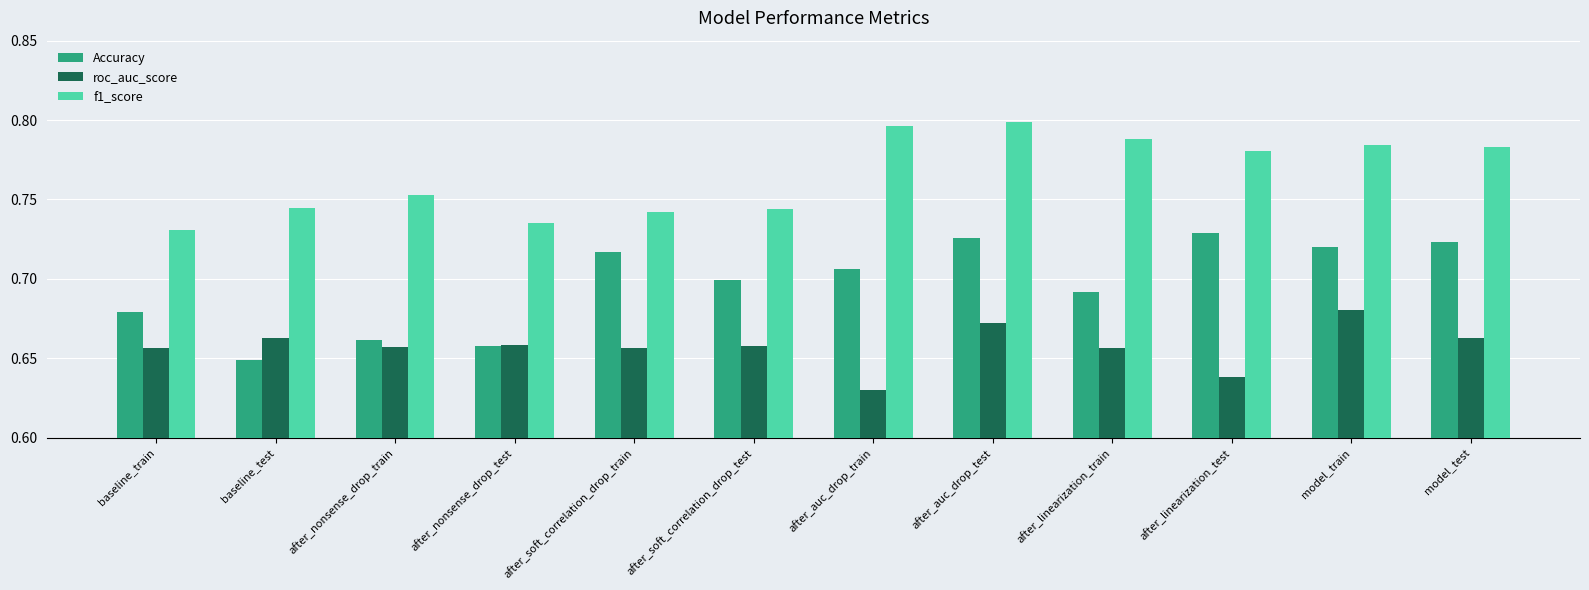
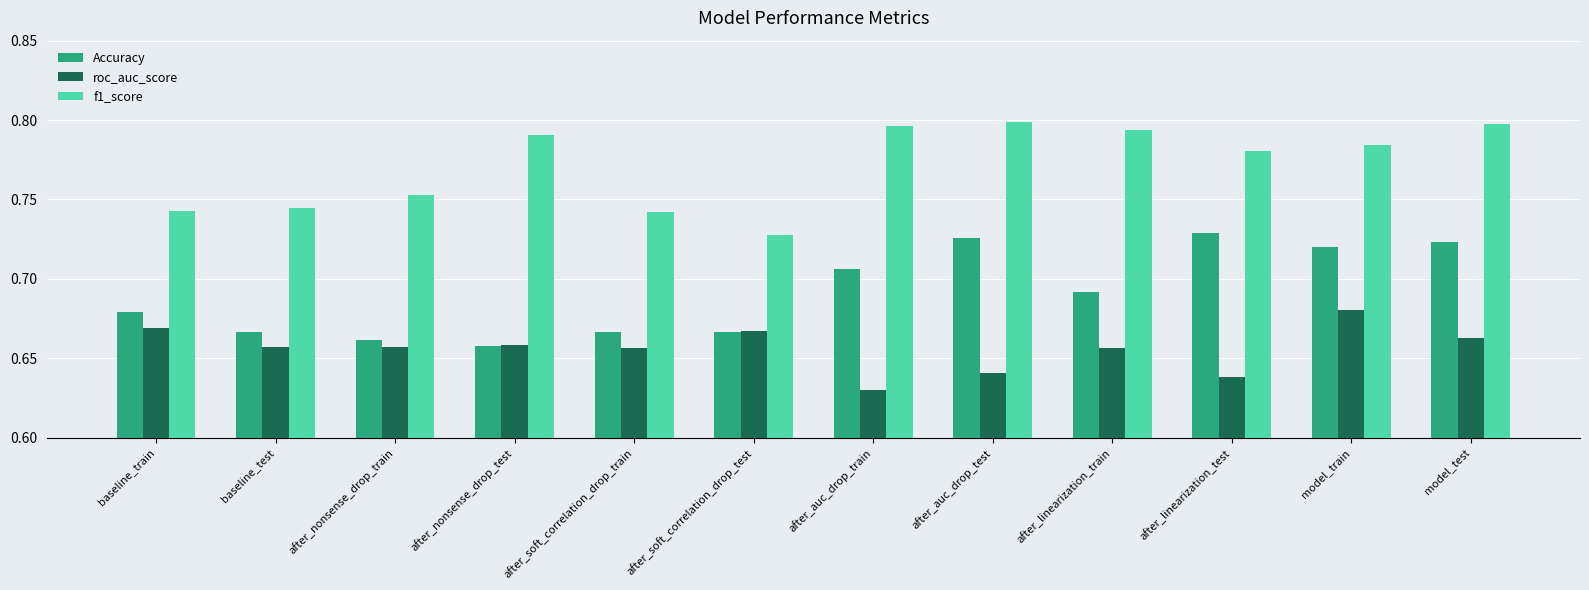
  {
    "Accuracy": {
      "baseline_train": 0.679,
-     "baseline_test": 0.649,
+     "baseline_test": 0.667,
      "after_nonsense_drop_train": 0.662,
      "after_nonsense_drop_test": 0.658,
-     "after_soft_correlation_drop_train": 0.717,
-     "after_soft_correlation_drop_test": 0.699,
+     "after_soft_correlation_drop_train": 0.666,
+     "after_soft_correlation_drop_test": 0.667,
      "after_auc_drop_train": 0.706,
      "after_auc_drop_test": 0.726,
      "after_linearization_train": 0.692,
      "after_linearization_test": 0.729,
      "model_train": 0.720,
      "model_test": 0.723
    },
    "roc_auc_score": {
-     "baseline_train": 0.656,
-     "baseline_test": 0.663,
+     "baseline_train": 0.669,
+     "baseline_test": 0.657,
      "after_nonsense_drop_train": 0.657,
      "after_nonsense_drop_test": 0.659,
      "after_soft_correlation_drop_train": 0.656,
-     "after_soft_correlation_drop_test": 0.658,
+     "after_soft_correlation_drop_test": 0.667,
      "after_auc_drop_train": 0.630,
-     "after_auc_drop_test": 0.673,
+     "after_auc_drop_test": 0.641,
      "after_linearization_train": 0.657,
      "after_linearization_test": 0.638,
      "model_train": 0.681,
      "model_test": 0.663
    },
    "f1_score": {
-     "baseline_train": 0.731,
+     "baseline_train": 0.743,
      "baseline_test": 0.745,
      "after_nonsense_drop_train": 0.753,
-     "after_nonsense_drop_test": 0.735,
+     "after_nonsense_drop_test": 0.791,
      "after_soft_correlation_drop_train": 0.742,
-     "after_soft_correlation_drop_test": 0.744,
+     "after_soft_correlation_drop_test": 0.728,
      "after_auc_drop_train": 0.796,
      "after_auc_drop_test": 0.799,
-     "after_linearization_train": 0.788,
+     "after_linearization_train": 0.794,
      "after_linearization_test": 0.781,
      "model_train": 0.784,
-     "model_test": 0.783
+     "model_test": 0.797
    }
  }
